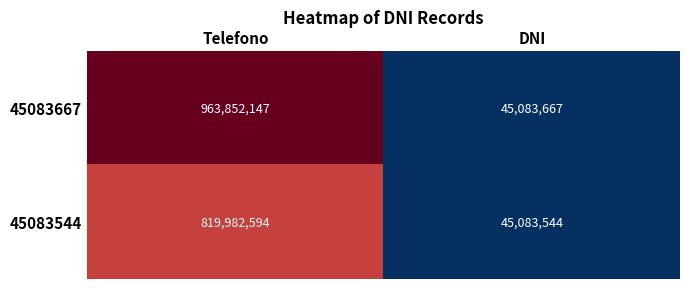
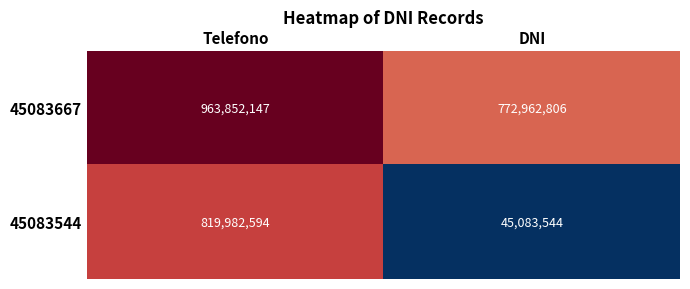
  {
    "45083667": {
      "Telefono": "963,852,147",
-     "DNI": "45,083,667"
+     "DNI": "772,962,806"
    },
    "45083544": {
      "Telefono": "819,982,594",
      "DNI": "45,083,544"
    }
  }
